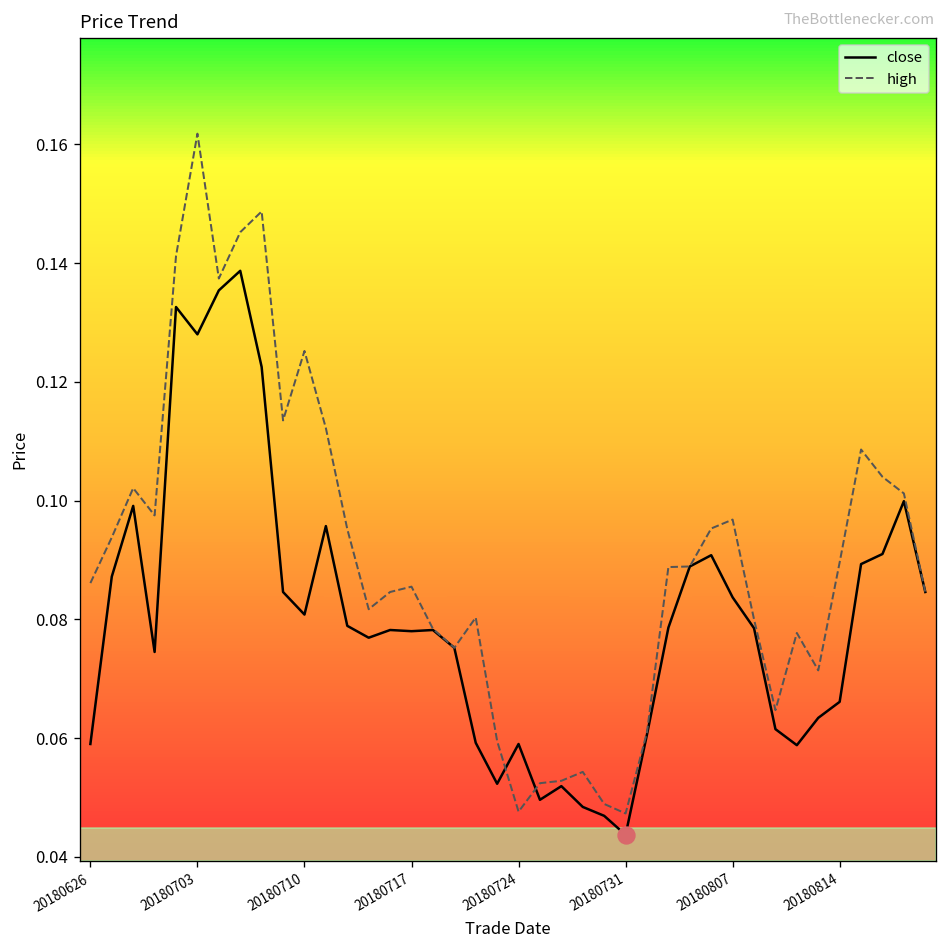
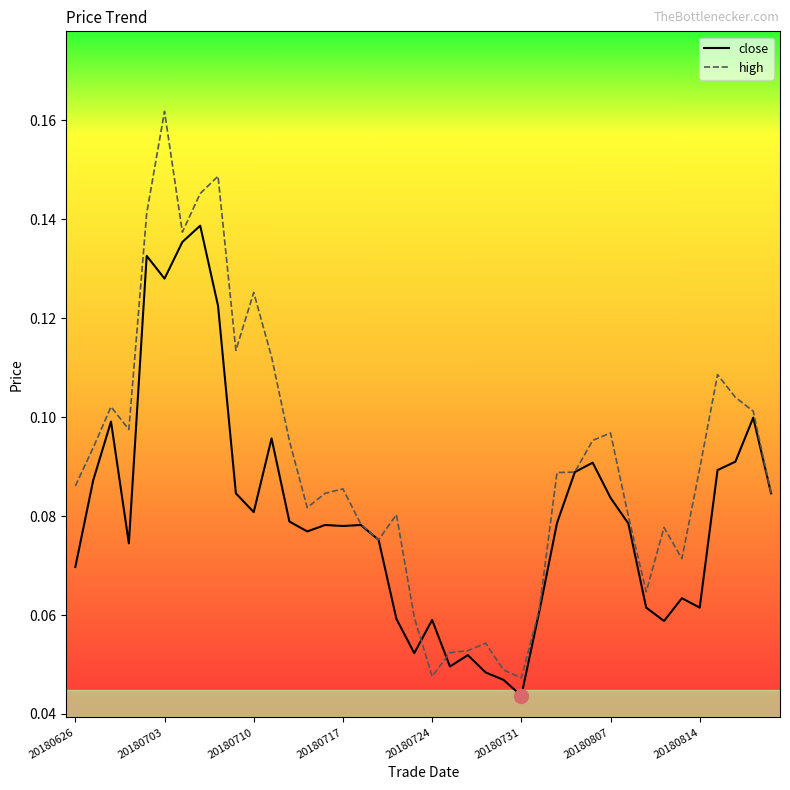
  {
    "close": {
-     "20180626": 0.059,
+     "20180626": 0.070,
      "20180703": 0.128,
      "20180710": 0.081,
      "20180717": 0.078,
      "20180724": 0.059,
      "20180807": 0.084,
-     "20180814": 0.066
+     "20180814": 0.062
    },
    "high": {
      "20180626": 0.086,
      "20180703": 0.162,
      "20180710": 0.125,
      "20180717": 0.086,
      "20180724": 0.048,
      "20180731": 0.047,
      "20180807": 0.097,
      "20180814": 0.090
    }
  }
